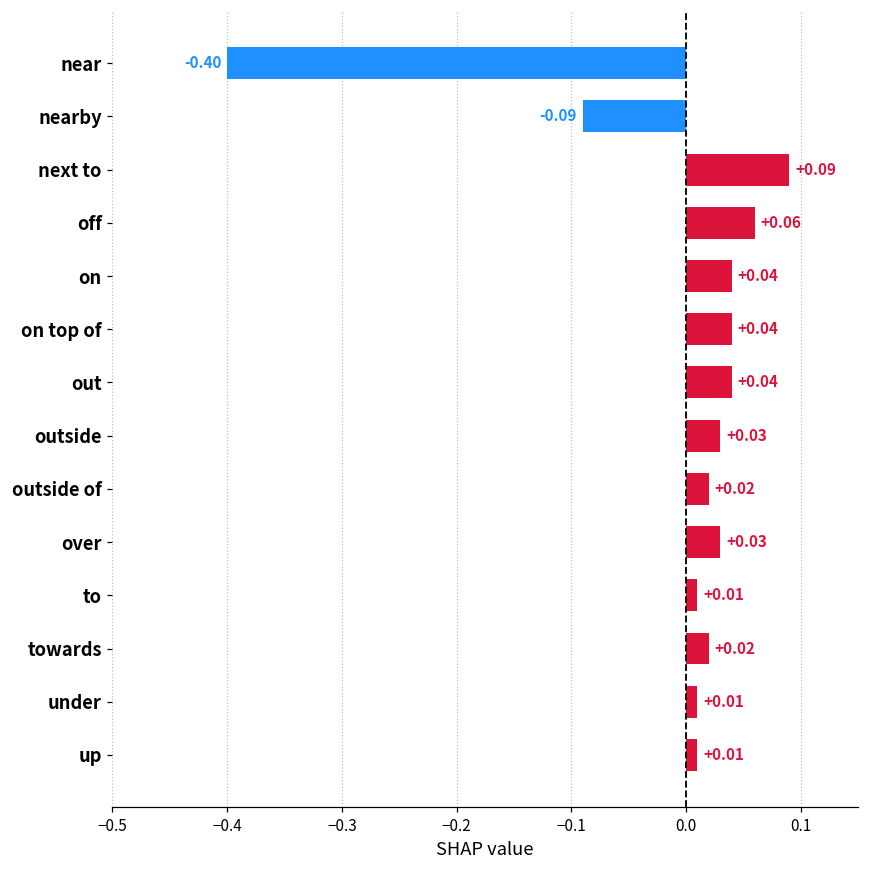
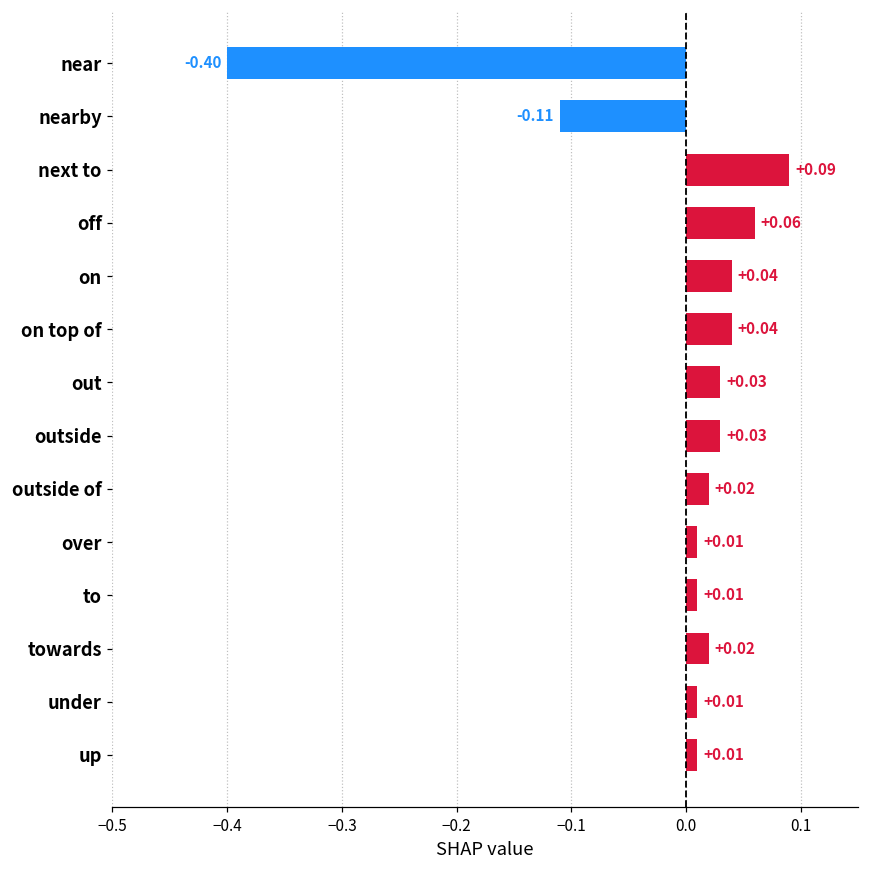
  {
    "near": "-0.40",
-   "nearby": "-0.09",
+   "nearby": "-0.11",
    "next to": "+0.09",
    "off": "+0.06",
    "on": "+0.04",
    "on top of": "+0.04",
-   "out": "+0.04",
+   "out": "+0.03",
    "outside": "+0.03",
    "outside of": "+0.02",
-   "over": "+0.03",
+   "over": "+0.01",
    "to": "+0.01",
    "towards": "+0.02",
    "under": "+0.01",
    "up": "+0.01"
  }
